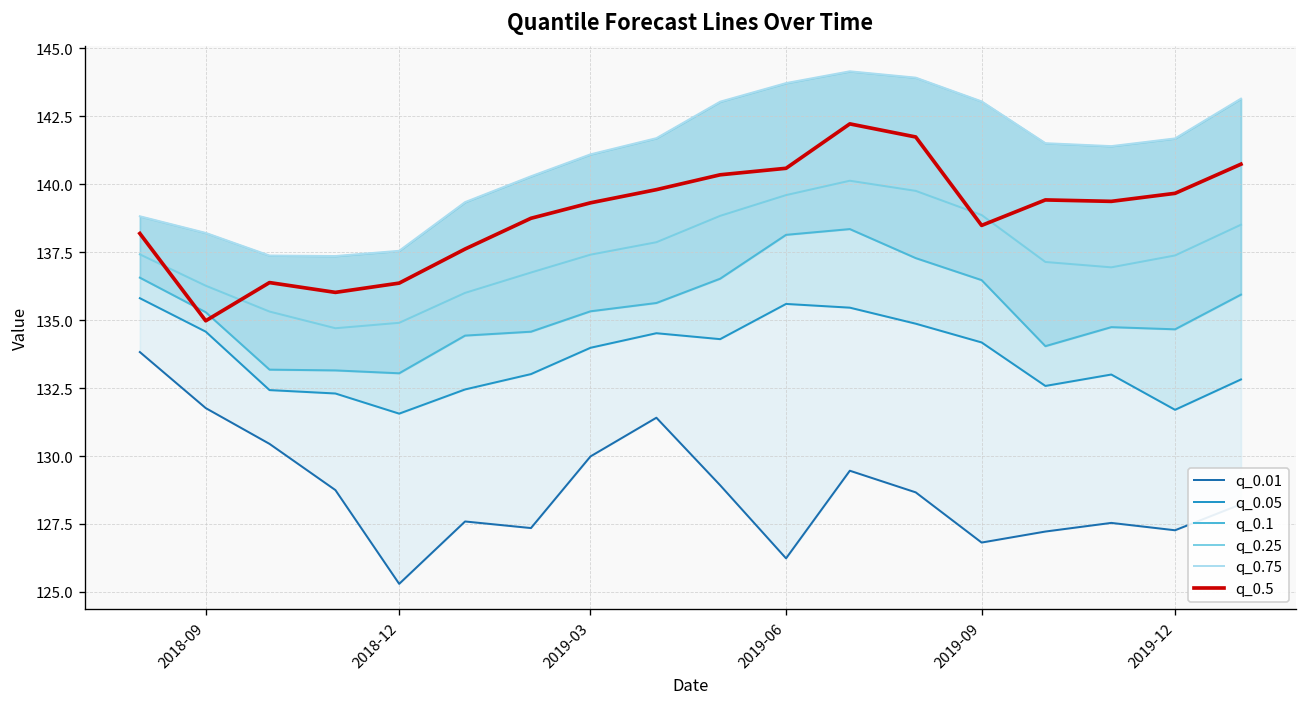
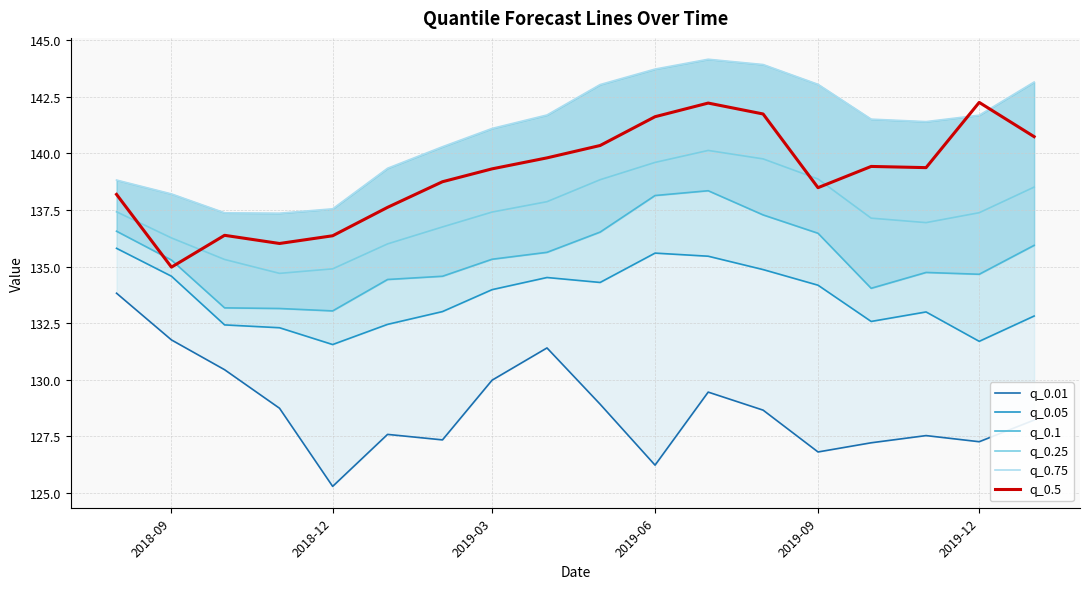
  {
    "q_0.5": {
      "2018-09": 135.0,
      "2018-12": 136.4,
      "2019-03": 139.3,
-     "2019-06": 140.6,
+     "2019-06": 141.6,
      "2019-09": 138.5,
-     "2019-12": 139.7
+     "2019-12": 142.3
    }
  }
